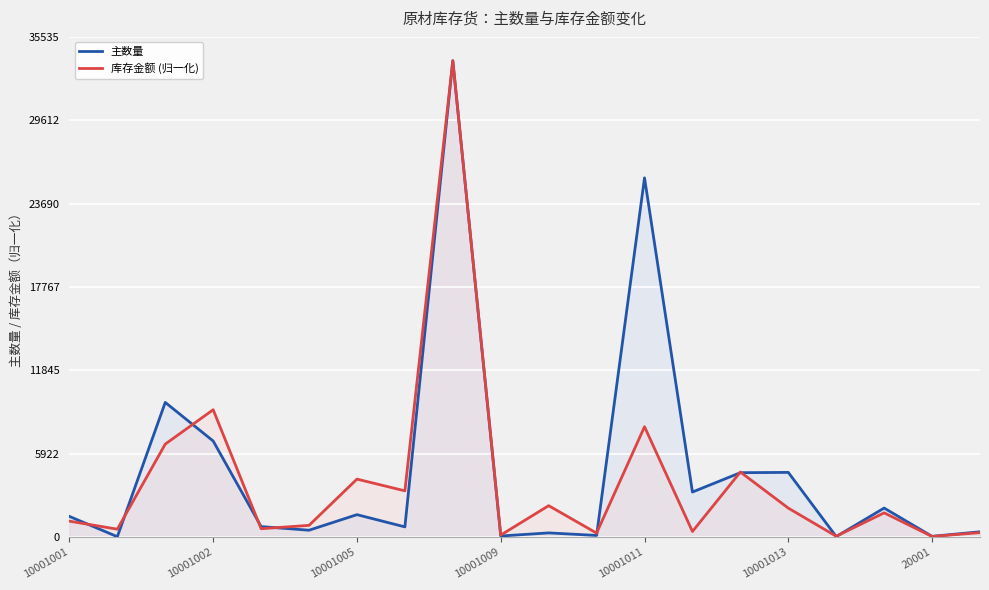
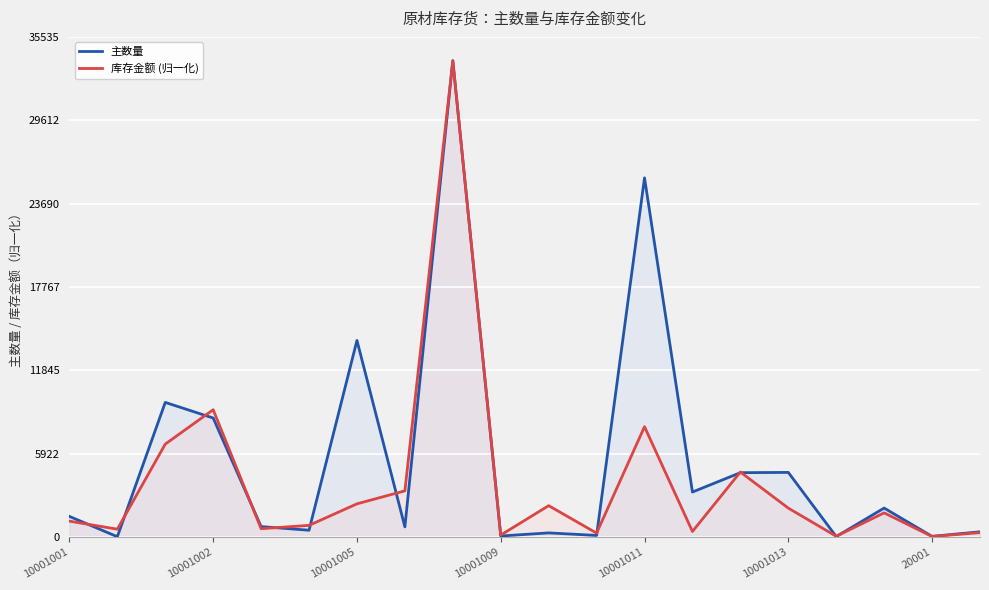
  {
    "主数量": {
      "10001001": 1500,
-     "10001002": 6800,
-     "10001005": 1600,
+     "10001002": 8500,
+     "10001005": 14000,
      "10001011": 25500,
      "10001013": 4600
    },
    "库存金额 (归一化)": {
      "10001001": 1100,
      "10001002": 9000,
-     "10001005": 4100,
+     "10001005": 2400,
      "10001011": 7800,
      "10001013": 2100
    }
  }
